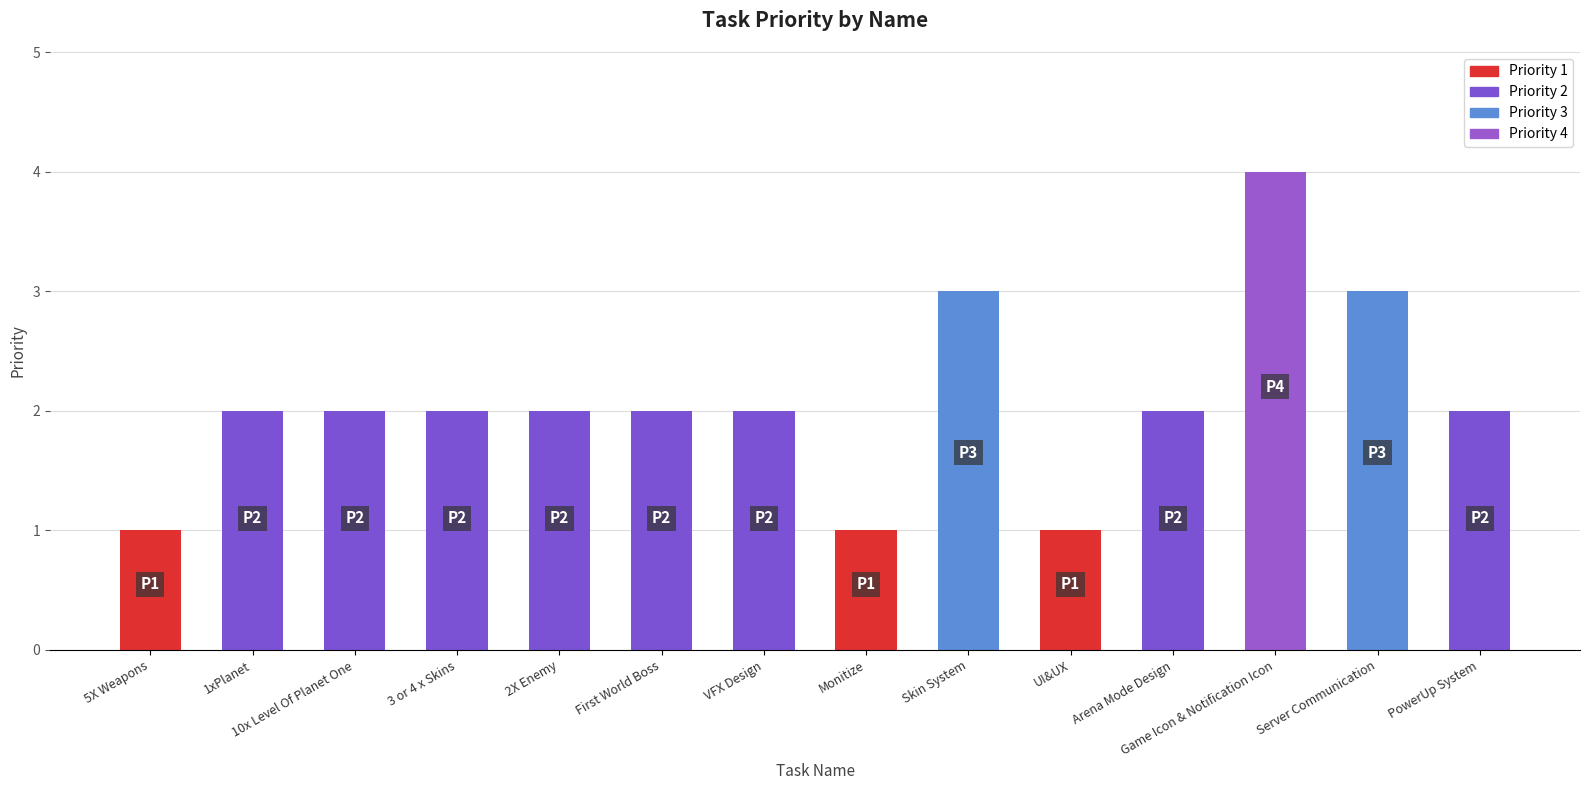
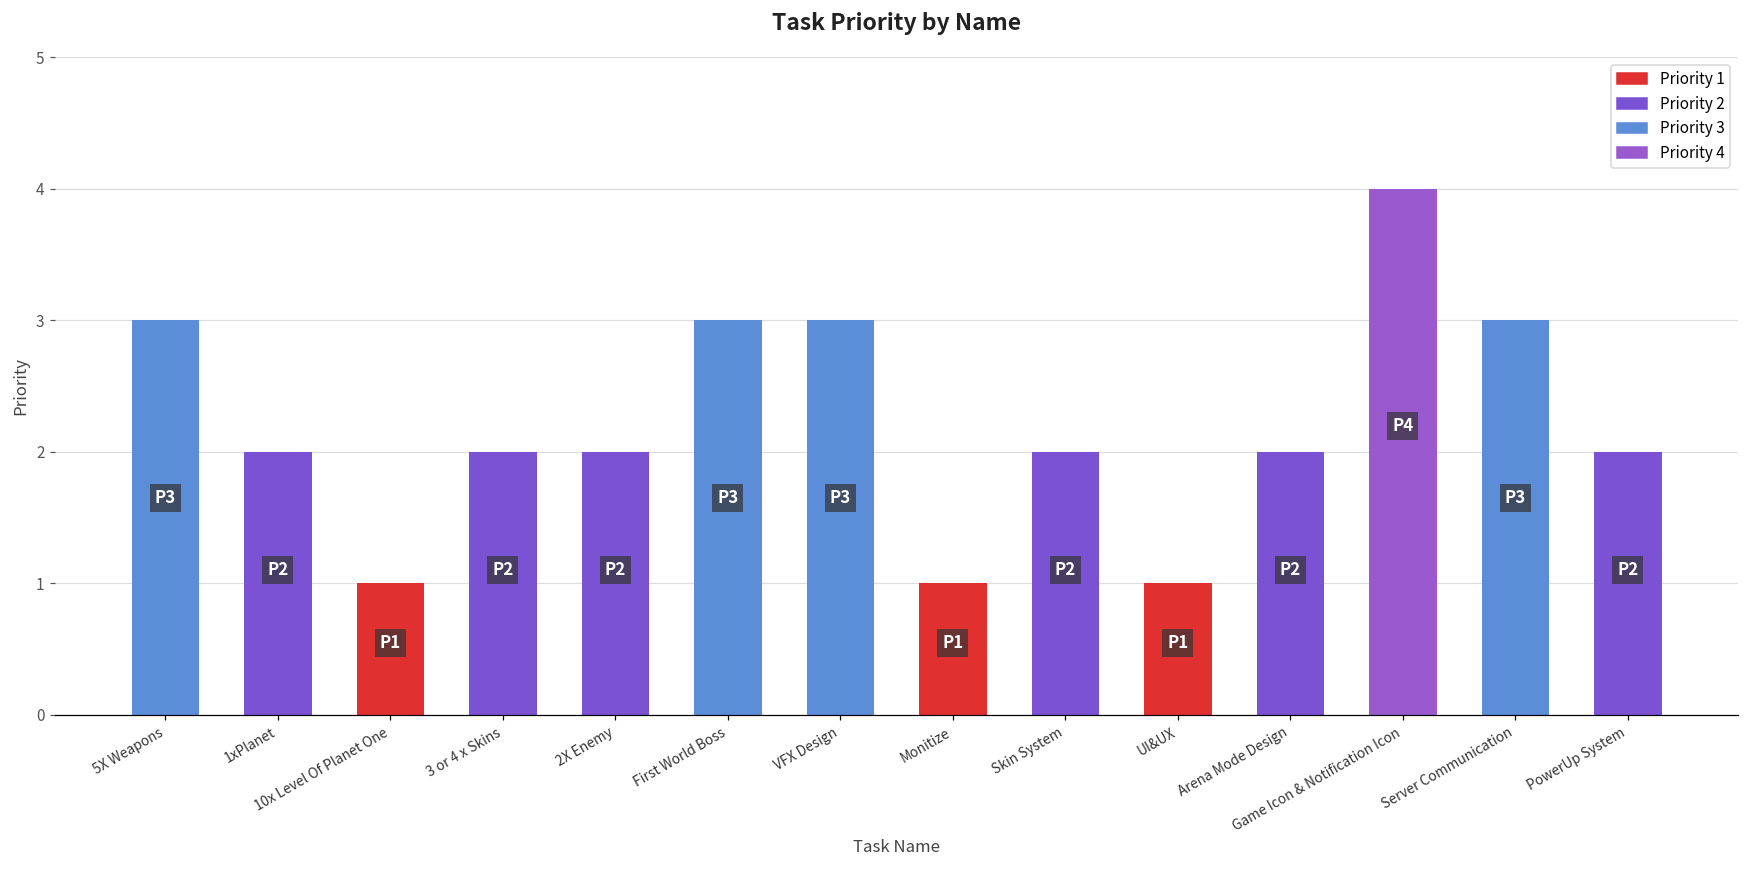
  {
-   "5X Weapons": 1,
-   "10x Level Of Planet One": 2,
-   "First World Boss": 2,
-   "VFX Design": 2,
-   "Skin System": 3
+   "5X Weapons": 3,
+   "10x Level Of Planet One": 1,
+   "First World Boss": 3,
+   "VFX Design": 3,
+   "Skin System": 2
  }
